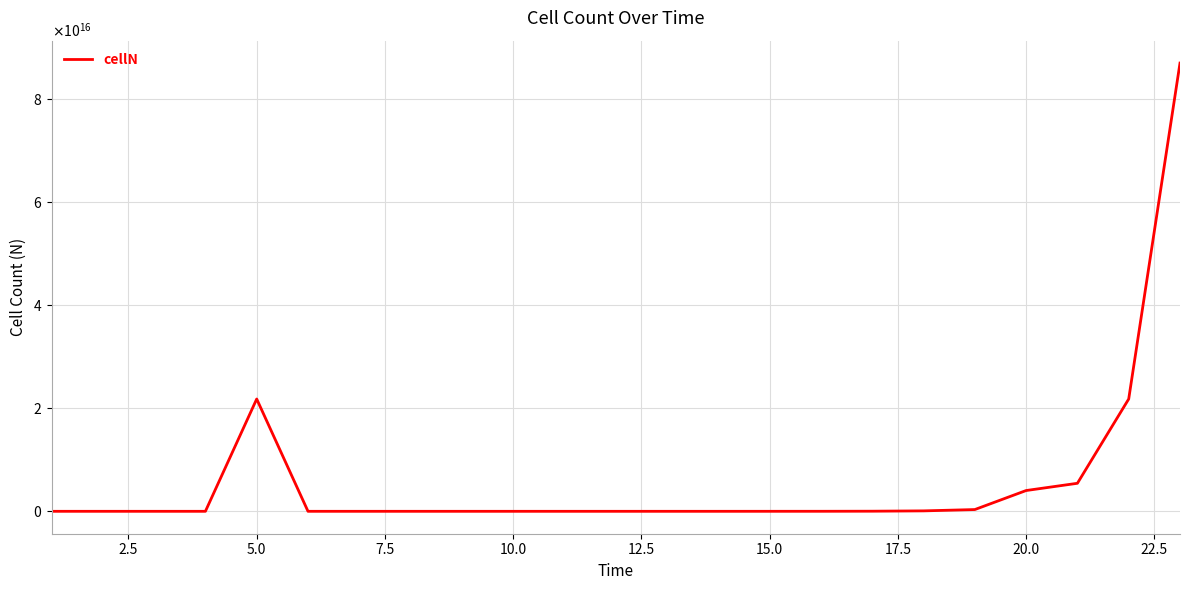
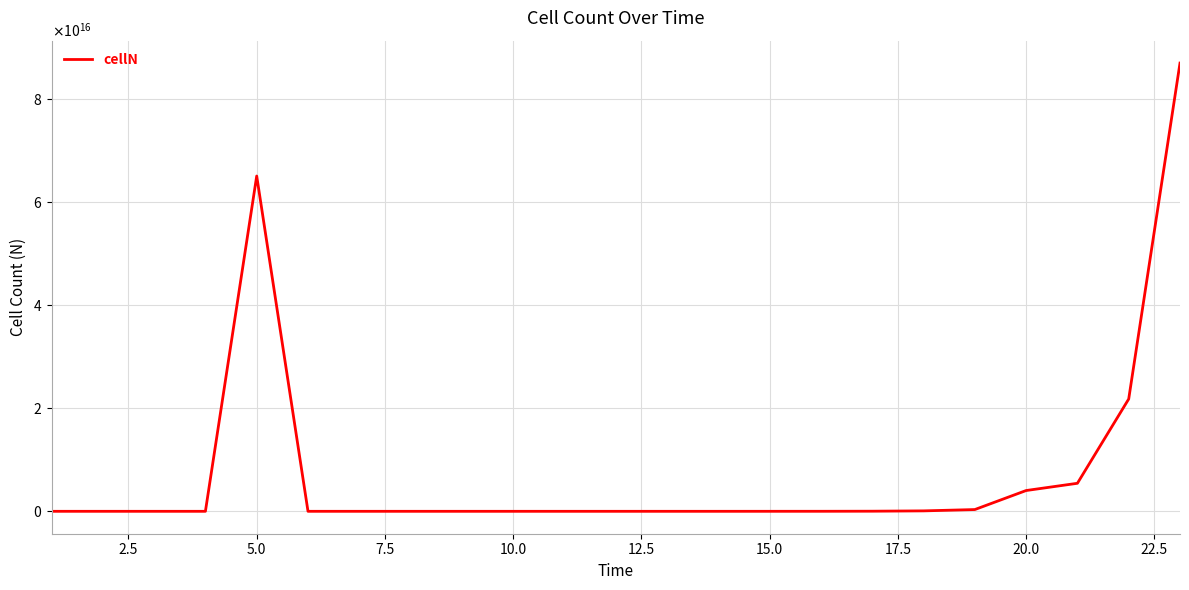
  {
-   "5.0": 22000000000000000,
+   "5.0": 65000000000000000,
    "10.0": 0,
    "15.0": 0,
    "20.0": 4000000000000000
  }
